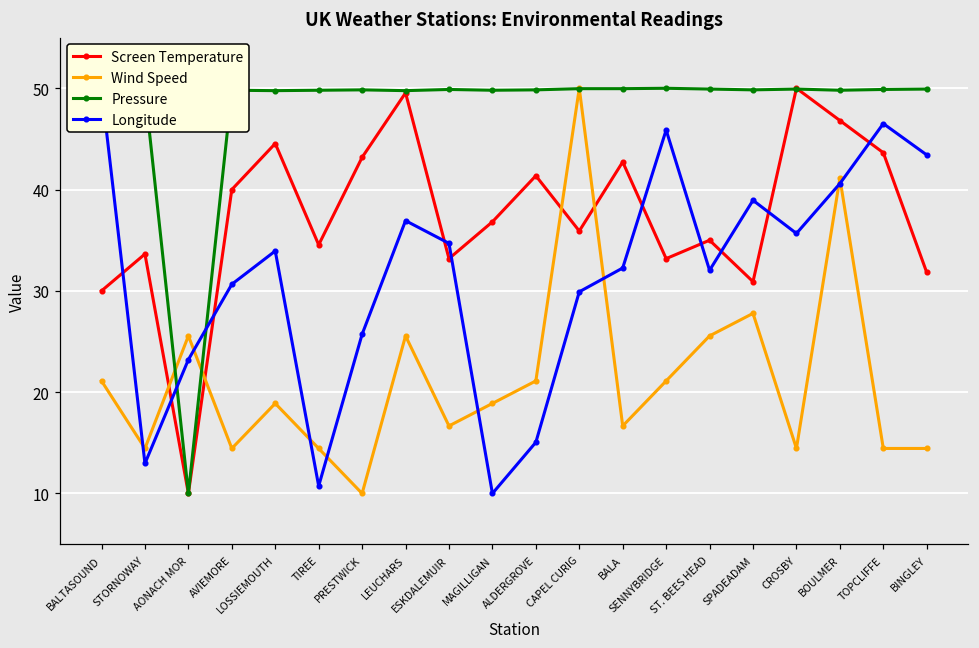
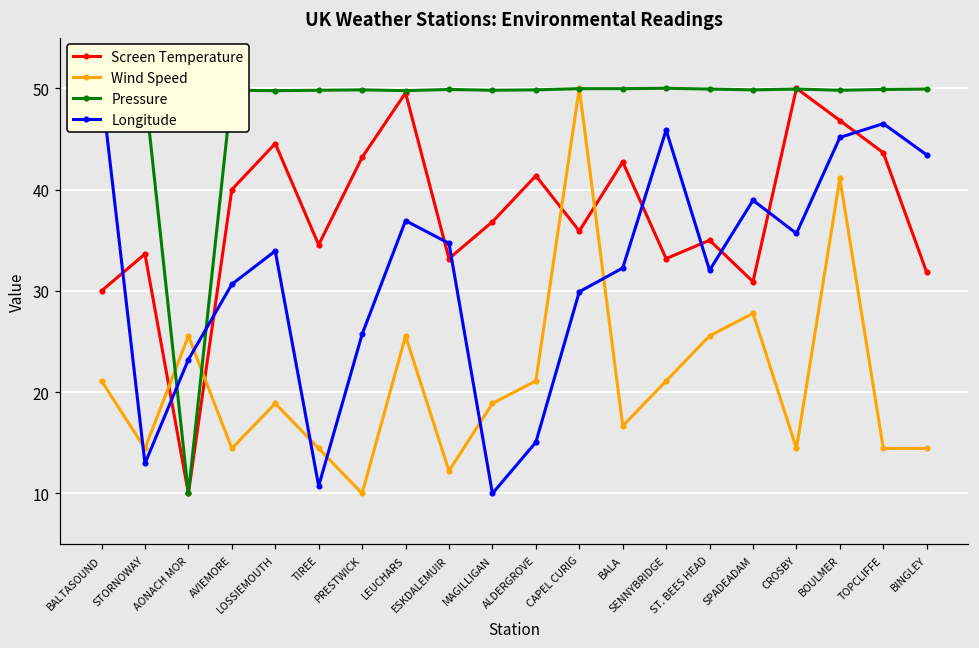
  {
    "Screen Temperature": {
      "BALTASOUND": 30,
      "STORNOWAY": 34,
      "AVIEMORE": 40,
      "LOSSIEMOUTH": 45,
      "TIREE": 35,
      "PRESTWICK": 43,
      "ESKDALEMUIR": 33,
      "MAGILLIGAN": 37,
      "ALDERGROVE": 41,
      "CAPEL CURIG": 36,
      "BALA": 43,
      "SENNYBRIDGE": 33,
      "ST. BEES HEAD": 35,
      "SPADEADAM": 31,
      "BOULMER": 47,
      "TOPCLIFFE": 44,
      "BINGLEY": 32
    },
    "Wind Speed": {
      "BALTASOUND": 21,
      "STORNOWAY": 14,
      "AONACH MOR": 26,
      "AVIEMORE": 14,
      "LOSSIEMOUTH": 19,
      "TIREE": 14,
      "PRESTWICK": 10,
      "LEUCHARS": 26,
-     "ESKDALEMUIR": 17,
+     "ESKDALEMUIR": 12,
      "MAGILLIGAN": 19,
      "ALDERGROVE": 21,
      "BALA": 17,
      "SENNYBRIDGE": 21,
      "ST. BEES HEAD": 26,
      "SPADEADAM": 28,
      "CROSBY": 14,
      "BOULMER": 41,
      "TOPCLIFFE": 14,
      "BINGLEY": 14
    },
    "Pressure": {
      "LOSSIEMOUTH": 50,
      "TIREE": 50,
      "PRESTWICK": 50,
      "ESKDALEMUIR": 50,
      "MAGILLIGAN": 50,
      "ALDERGROVE": 50,
      "BALA": 50,
      "SENNYBRIDGE": 50,
      "ST. BEES HEAD": 50,
      "SPADEADAM": 50,
      "BOULMER": 50,
      "TOPCLIFFE": 50,
      "BINGLEY": 50
    },
    "Longitude": {
      "STORNOWAY": 13,
      "AONACH MOR": 23,
      "AVIEMORE": 31,
      "LOSSIEMOUTH": 34,
      "TIREE": 11,
      "PRESTWICK": 26,
      "LEUCHARS": 37,
      "ESKDALEMUIR": 35,
      "MAGILLIGAN": 10,
      "ALDERGROVE": 15,
      "CAPEL CURIG": 30,
      "BALA": 32,
      "SENNYBRIDGE": 46,
      "ST. BEES HEAD": 32,
      "SPADEADAM": 39,
      "CROSBY": 36,
-     "BOULMER": 41,
+     "BOULMER": 45,
      "TOPCLIFFE": 47,
      "BINGLEY": 43
    }
  }
